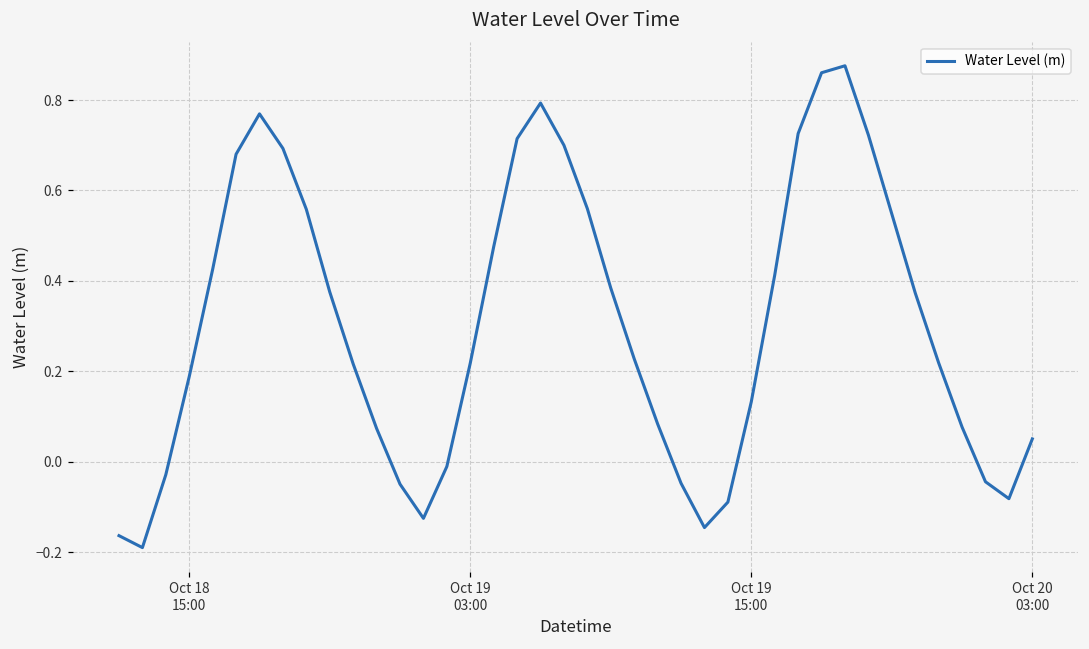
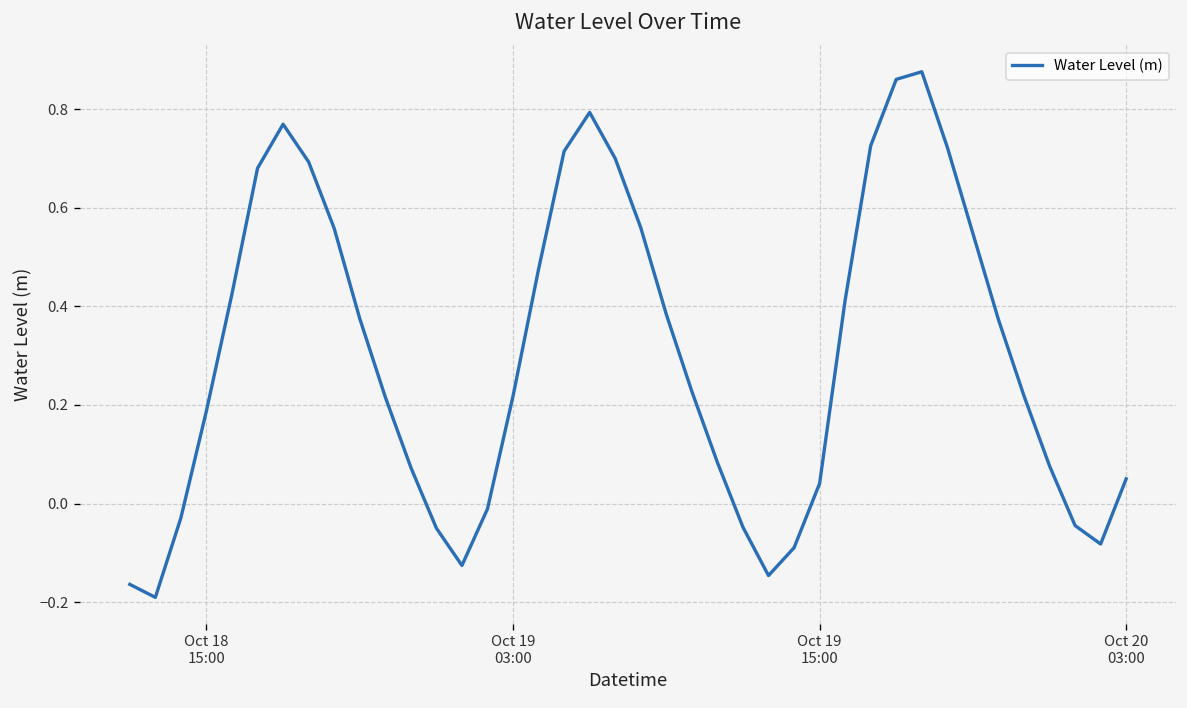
  {
    "Oct 18 15:00": 0.19,
    "Oct 19 03:00": 0.22,
-   "Oct 19 15:00": 0.13,
+   "Oct 19 15:00": 0.04,
    "Oct 20 03:00": 0.05
  }
